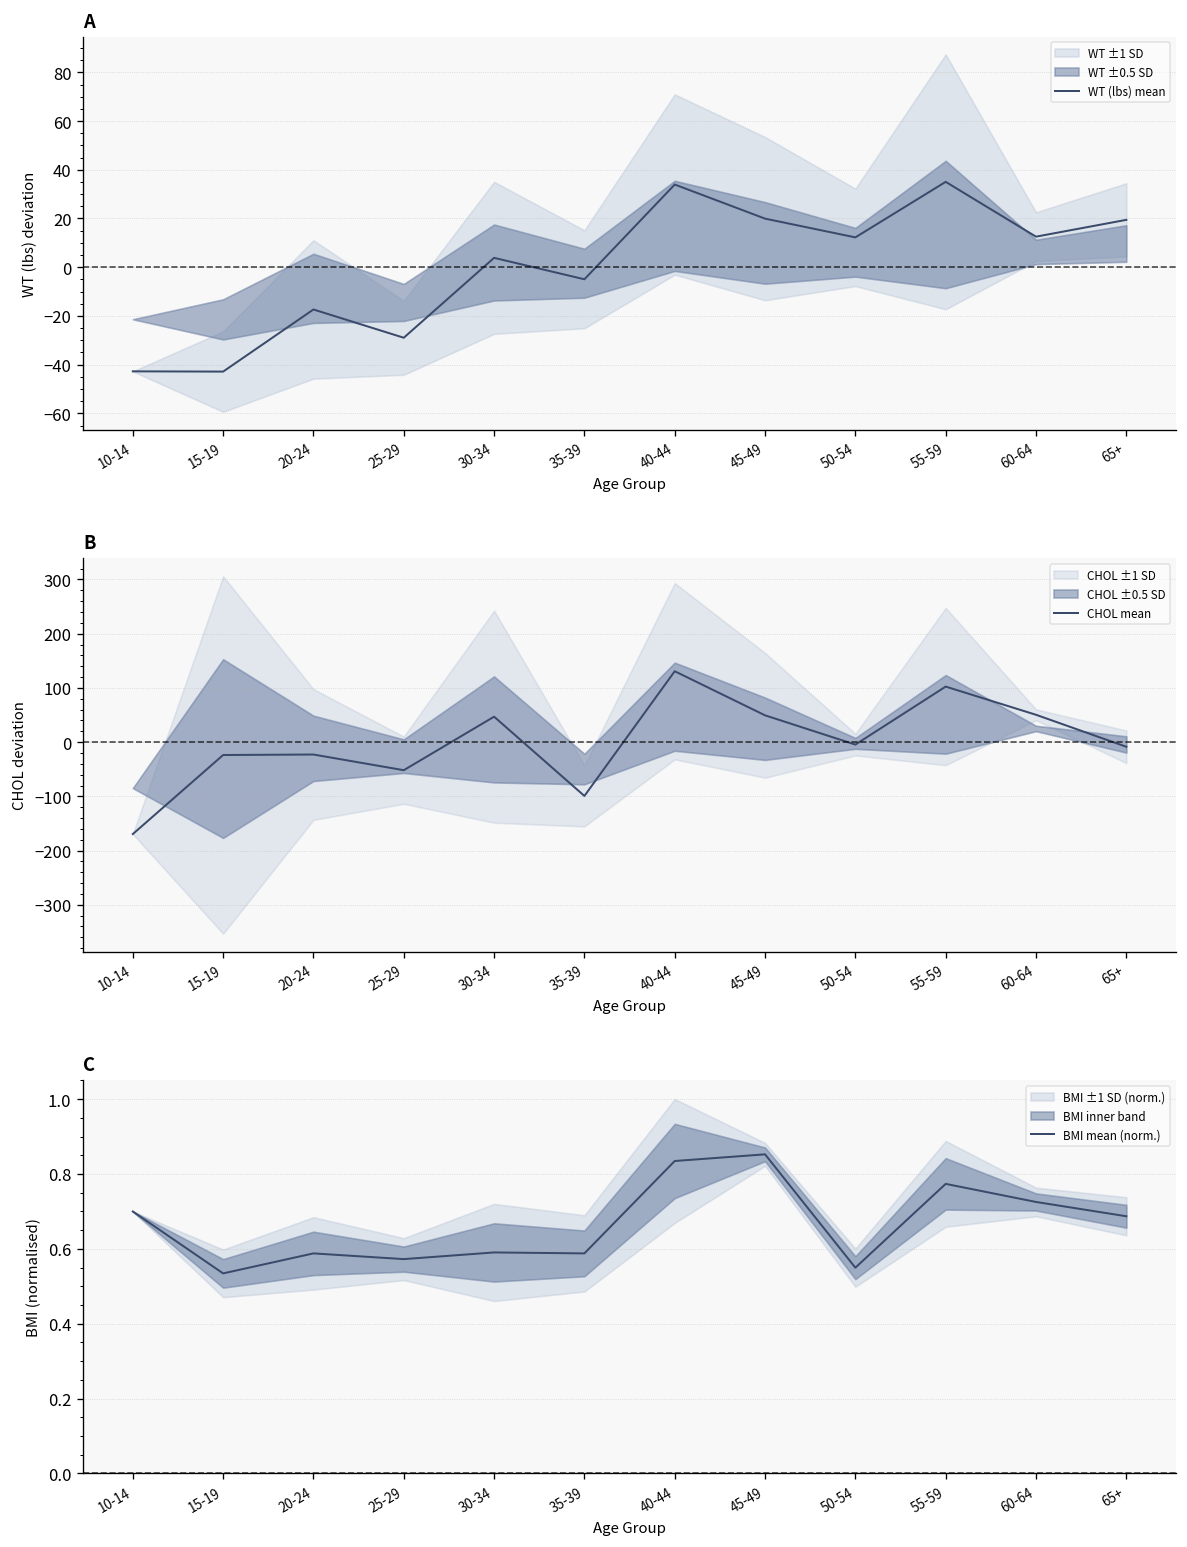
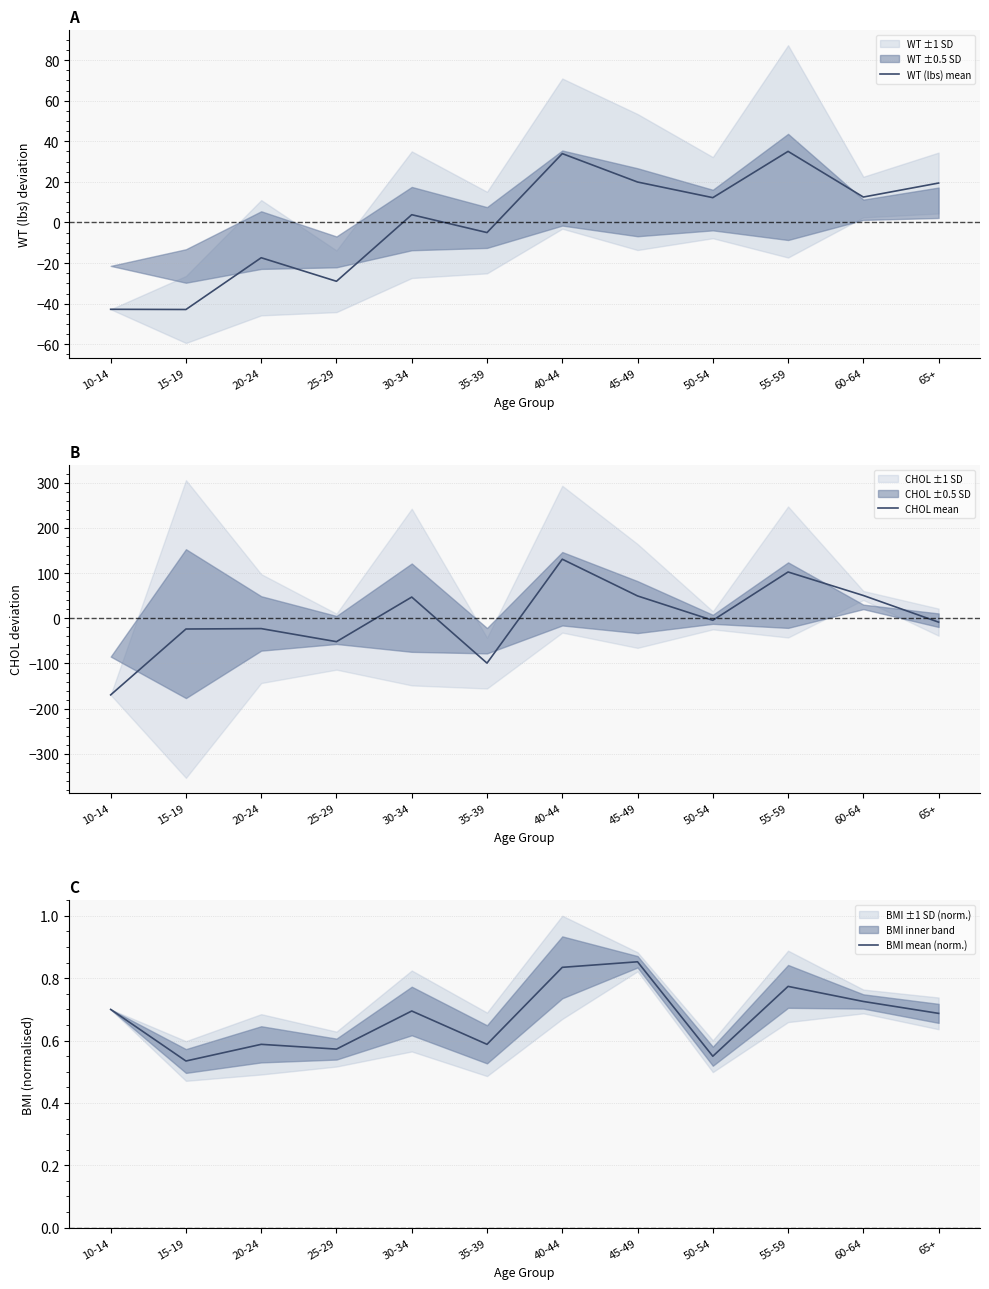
  {
    "A": {
      "WT (lbs) mean": {
        "15-19": -43,
        "20-24": -17,
        "25-29": -29,
        "30-34": 4,
        "35-39": -5,
        "40-44": 34,
        "45-49": 20,
        "50-54": 12,
        "55-59": 35,
        "60-64": 13,
        "65+": 19
      },
      "WT ±0.5 SD": {
        "10-14": 0
      }
    },
    "B": {
      "CHOL mean": {
        "15-19": -20,
        "20-24": -20,
        "25-29": -50,
        "30-34": 50,
        "35-39": -100,
        "40-44": 130,
        "45-49": 50,
        "50-54": 0,
        "55-59": 100,
        "60-64": 50,
        "65+": -10
      },
      "CHOL ±0.5 SD": {
        "10-14": 0
      }
    },
    "C": {
      "BMI mean (norm.)": {
        "15-19": 0.53,
        "20-24": 0.59,
        "25-29": 0.57,
-       "30-34": 0.59,
+       "30-34": 0.69,
        "35-39": 0.59,
        "40-44": 0.83,
        "45-49": 0.85,
        "50-54": 0.55,
        "55-59": 0.77,
        "60-64": 0.73,
        "65+": 0.69
      }
    }
  }
